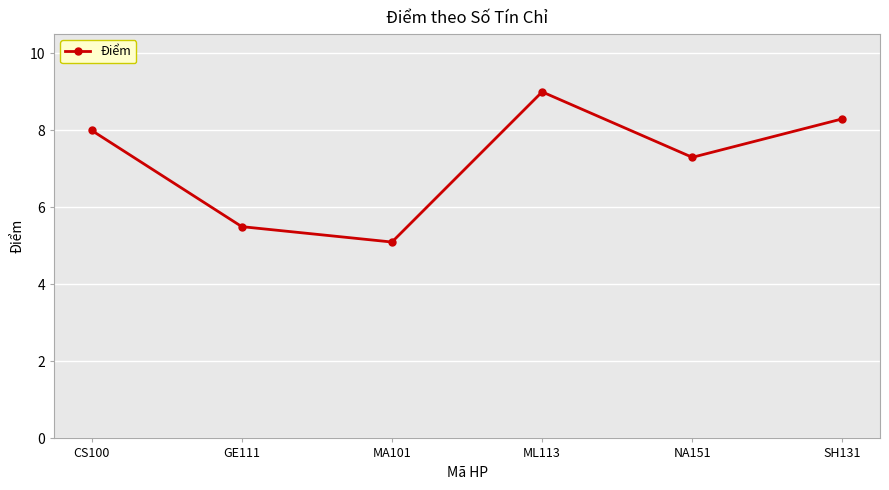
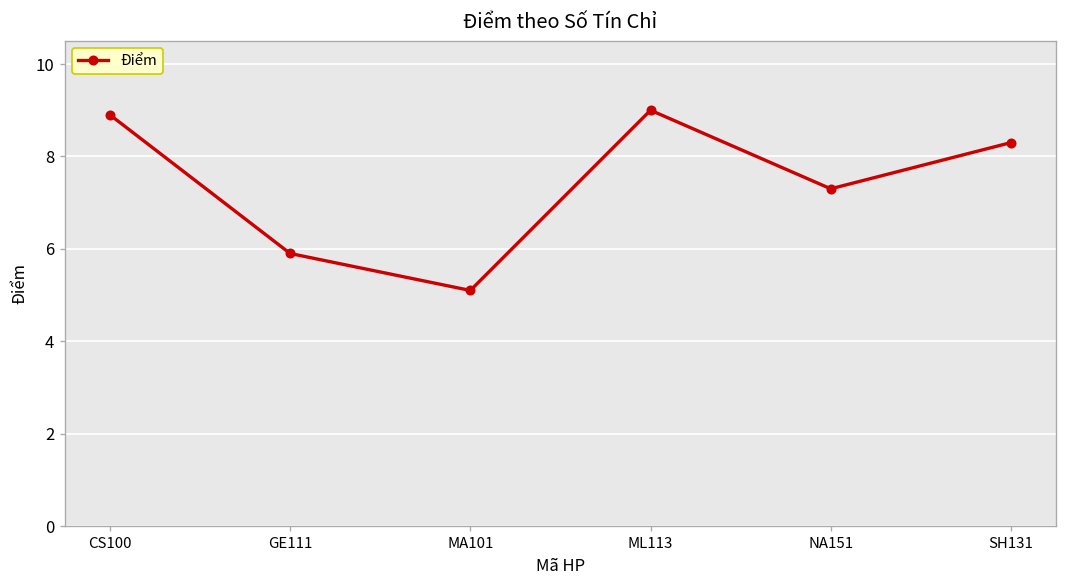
  {
-   "CS100": 8.0,
-   "GE111": 5.5,
+   "CS100": 8.9,
+   "GE111": 5.9,
    "MA101": 5.1,
    "ML113": 9.0,
    "NA151": 7.3,
    "SH131": 8.3
  }
